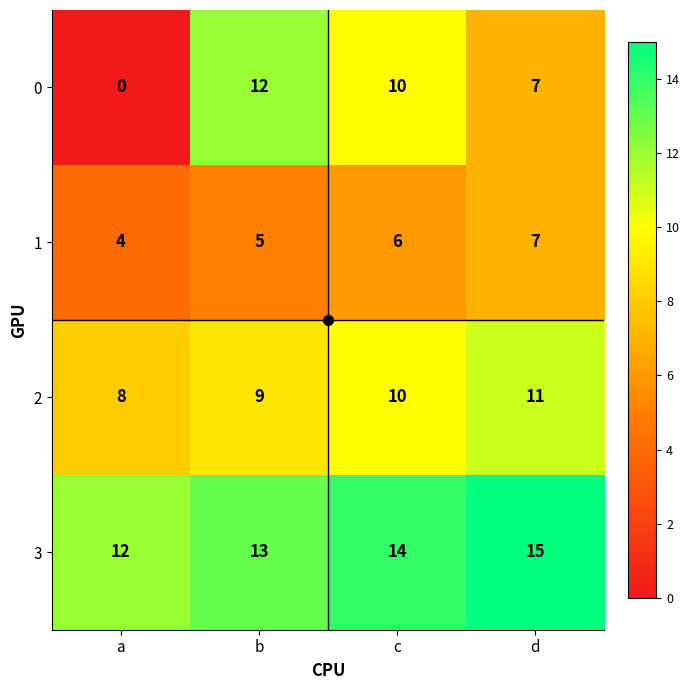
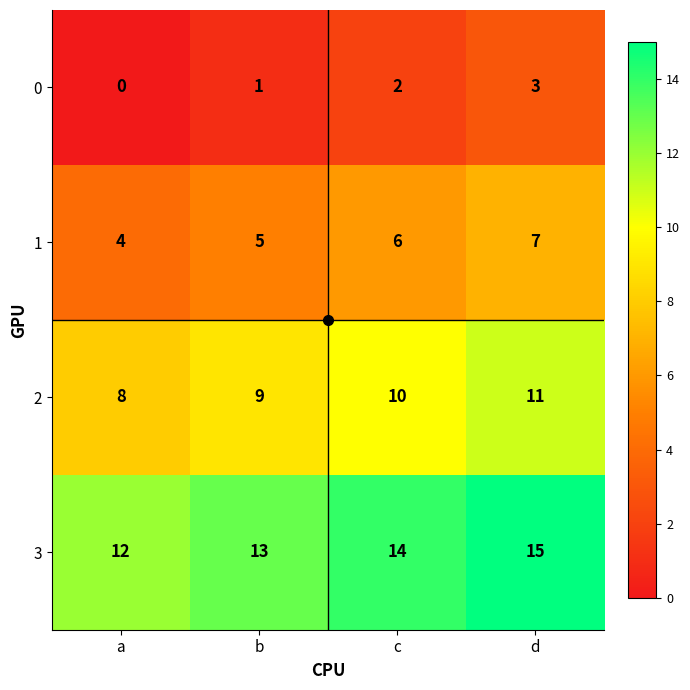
  {
    "0": {
      "a": 0,
-     "b": 12,
-     "c": 10,
-     "d": 7
+     "b": 1,
+     "c": 2,
+     "d": 3
    },
    "1": {
      "a": 4,
      "b": 5,
      "c": 6,
      "d": 7
    },
    "2": {
      "a": 8,
      "b": 9,
      "c": 10,
      "d": 11
    },
    "3": {
      "a": 12,
      "b": 13,
      "c": 14,
      "d": 15
    }
  }
